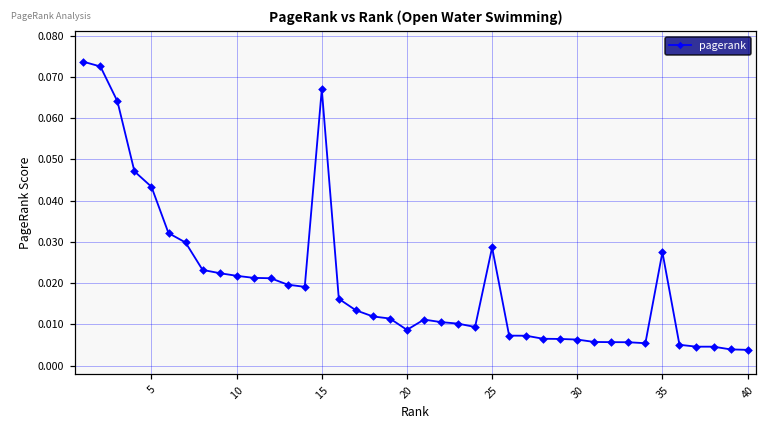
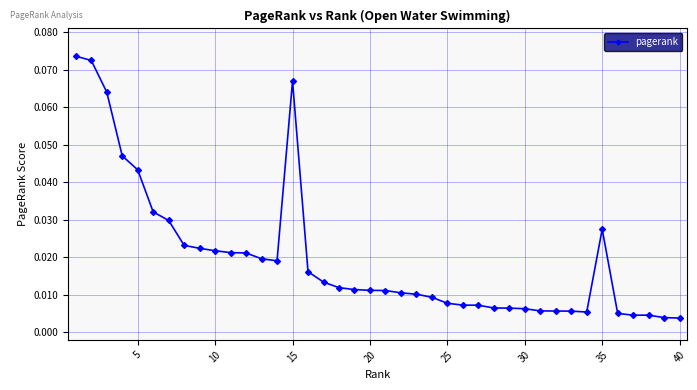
  {
    "5": 0.043,
    "10": 0.022,
    "15": 0.067,
-   "20": 0.009,
-   "25": 0.029,
+   "20": 0.011,
+   "25": 0.008,
    "30": 0.006,
    "35": 0.027,
    "40": 0.004
  }
